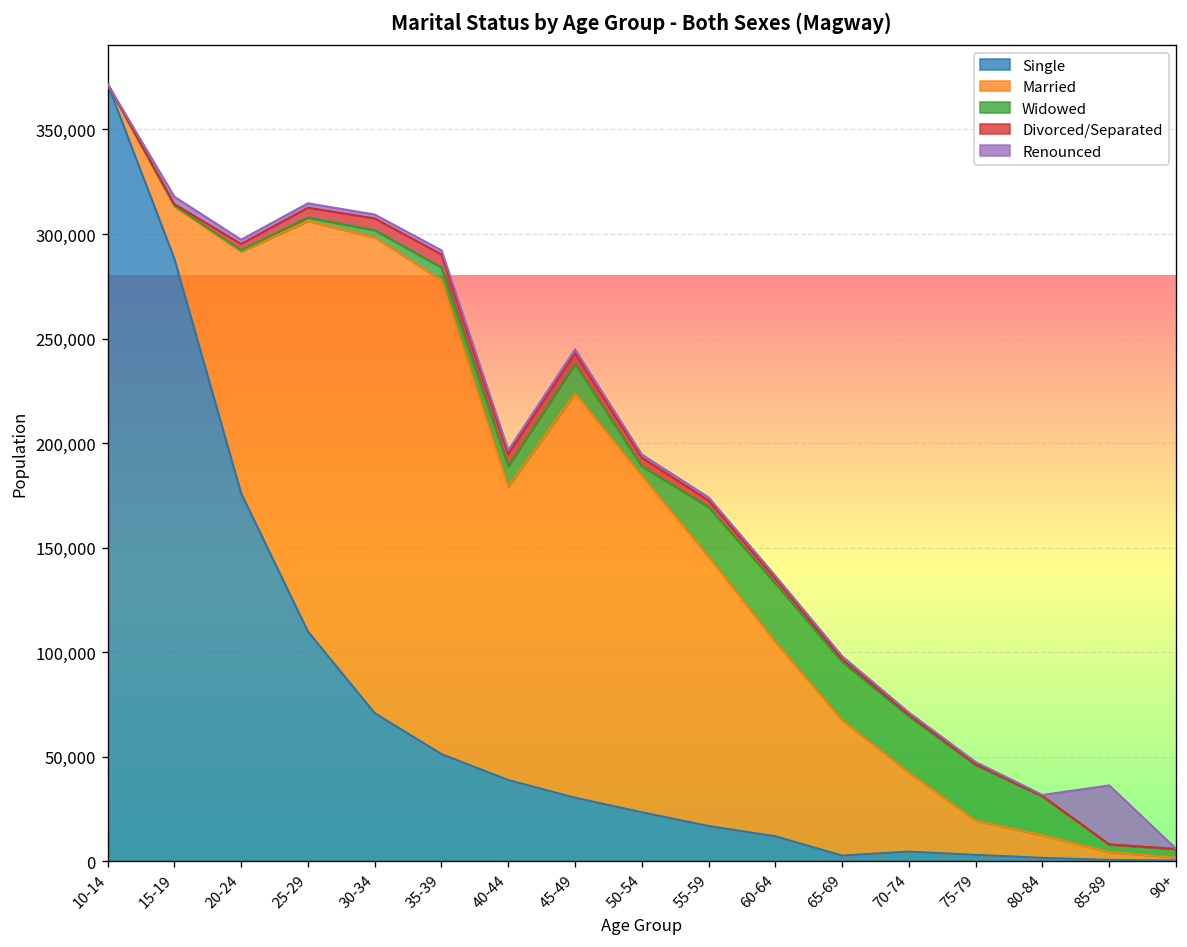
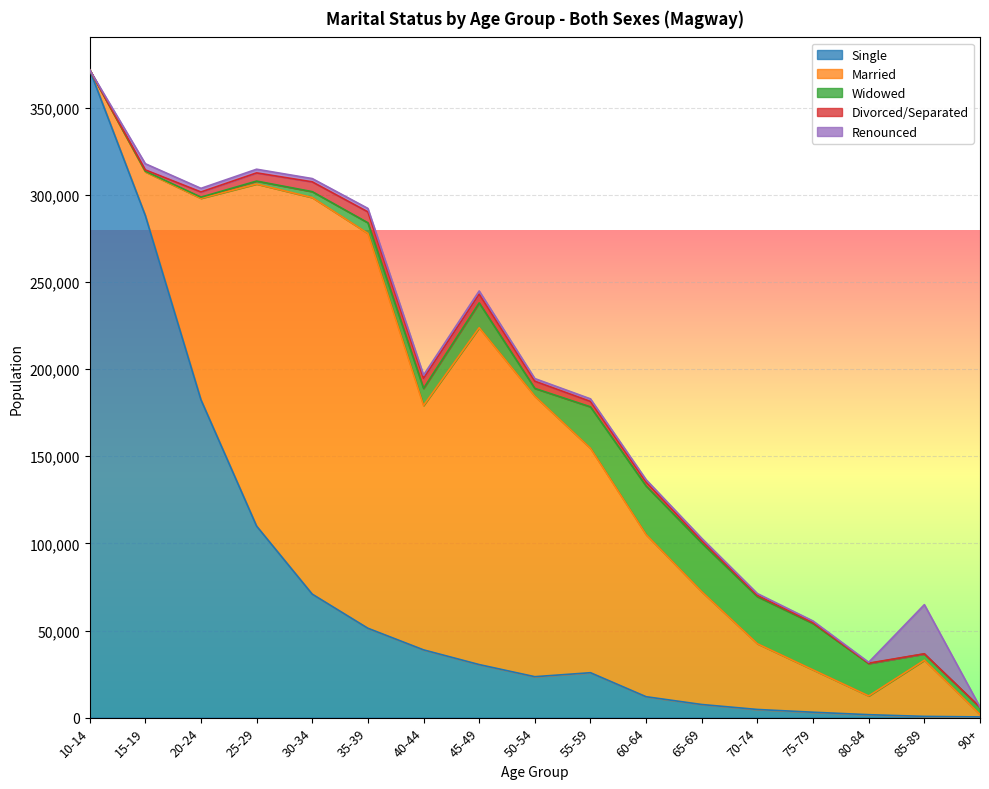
  {
    "Single": {
      "15-19": "288,000",
-     "20-24": "176,000",
+     "20-24": "182,000",
      "25-29": "110,000",
      "30-34": "71,000",
      "35-39": "51,000",
      "40-44": "39,000",
      "45-49": "30,000",
      "50-54": "23,000",
-     "55-59": "17,000",
+     "55-59": "26,000",
      "60-64": "12,000",
-     "65-69": "3,000",
+     "65-69": "8,000",
      "70-74": "5,000",
      "75-79": "3,000",
      "80-84": "2,000",
      "85-89": "1,000"
    },
    "Married": {
      "25-29": "196,000",
      "30-34": "228,000",
      "35-39": "227,000",
      "40-44": "140,000",
      "45-49": "193,000",
      "50-54": "161,000",
      "55-59": "129,000",
      "60-64": "93,000",
      "65-69": "65,000",
      "70-74": "38,000",
-     "75-79": "16,000",
+     "75-79": "24,000",
      "80-84": "11,000",
-     "85-89": "4,000"
+     "85-89": "32,000"
    },
    "Widowed": {
      "25-29": "2,000",
      "30-34": "3,000",
      "35-39": "6,000",
      "40-44": "10,000",
      "45-49": "14,000",
      "50-54": "4,000",
      "55-59": "24,000",
      "60-64": "28,000"
    },
    "Divorced/Separated": {
      "20-24": "3,000",
      "25-29": "5,000",
      "30-34": "6,000",
      "35-39": "6,000",
      "40-44": "6,000",
      "45-49": "5,000",
      "50-54": "4,000"
    },
    "Renounced": {
      "15-19": "4,000",
      "20-24": "2,000",
      "25-29": "2,000",
      "30-34": "2,000",
      "35-39": "2,000",
      "40-44": "2,000",
      "45-49": "2,000",
      "50-54": "2,000",
      "85-89": "28,000"
    }
  }
